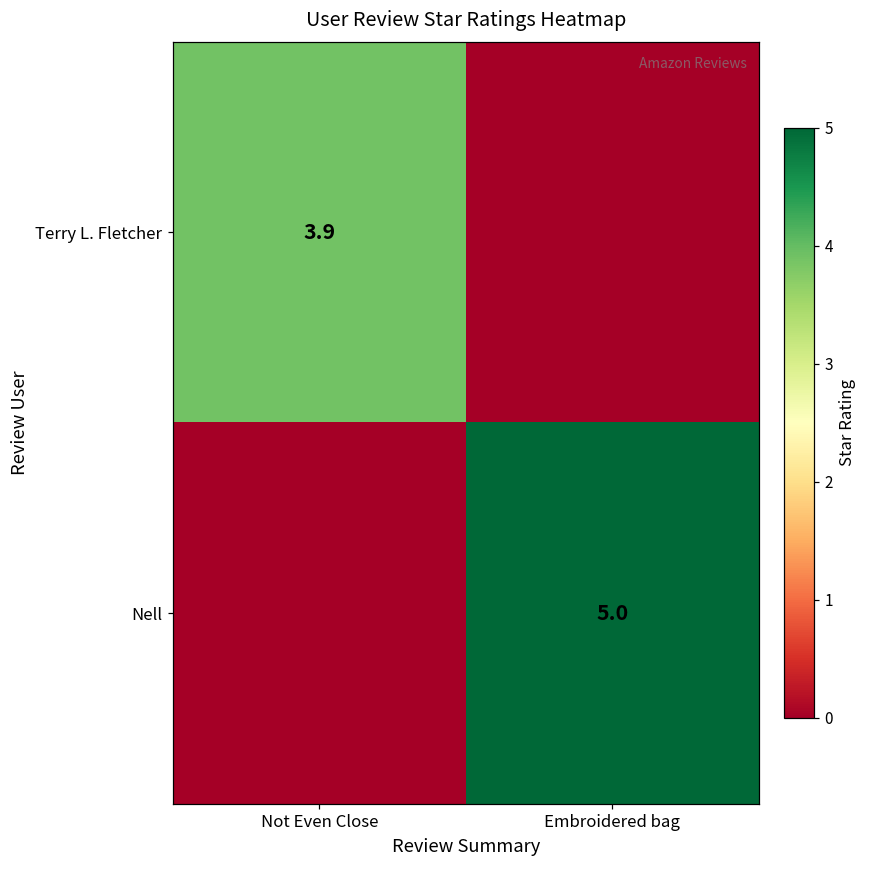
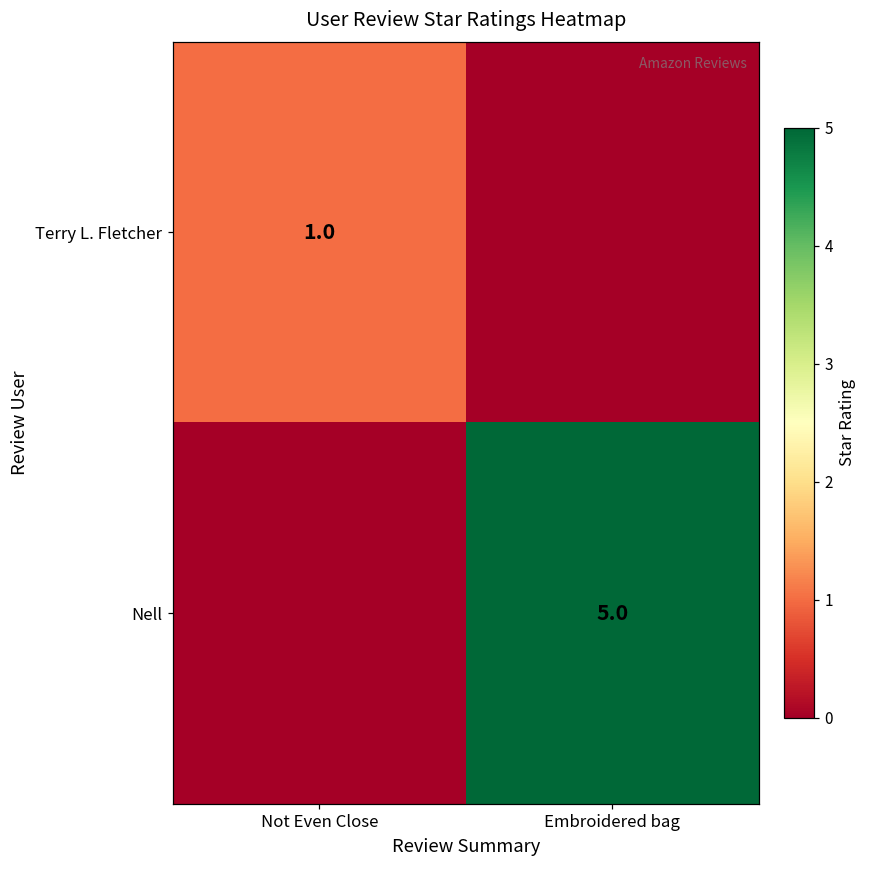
  {
    "Terry L. Fletcher": {
-     "Not Even Close": 3.9
+     "Not Even Close": 1.0
    },
    "Nell": {
      "Embroidered bag": 5.0
    }
  }
